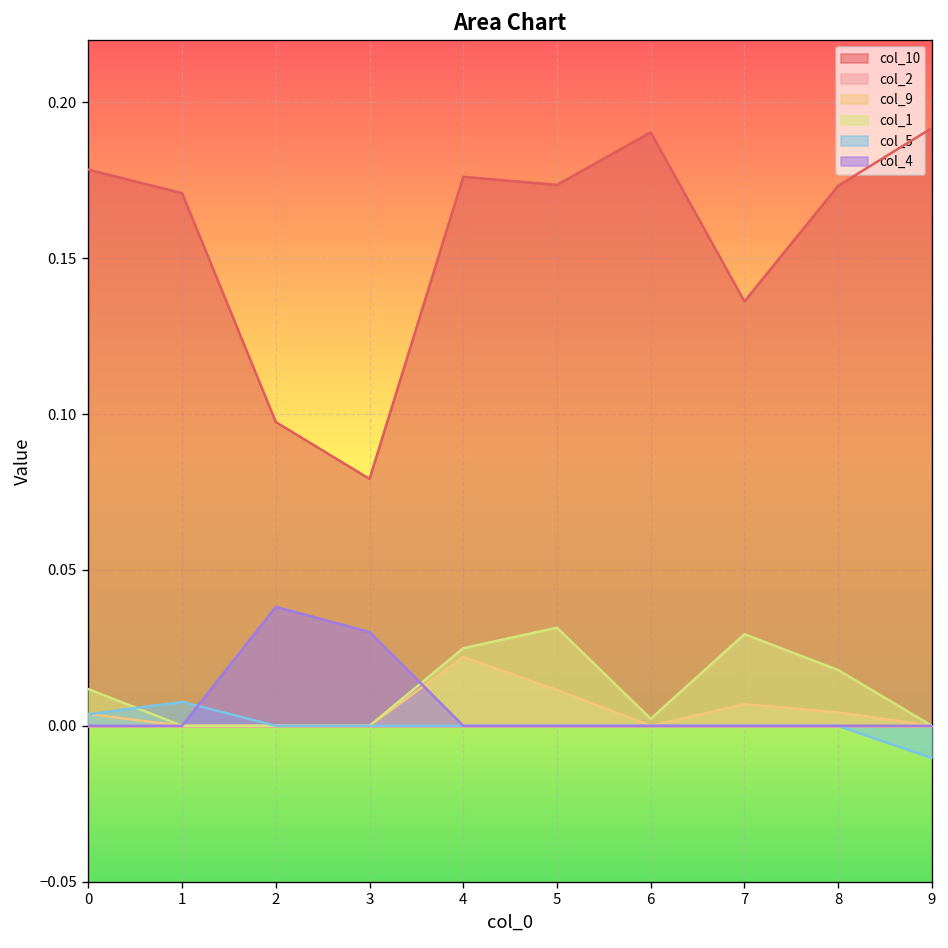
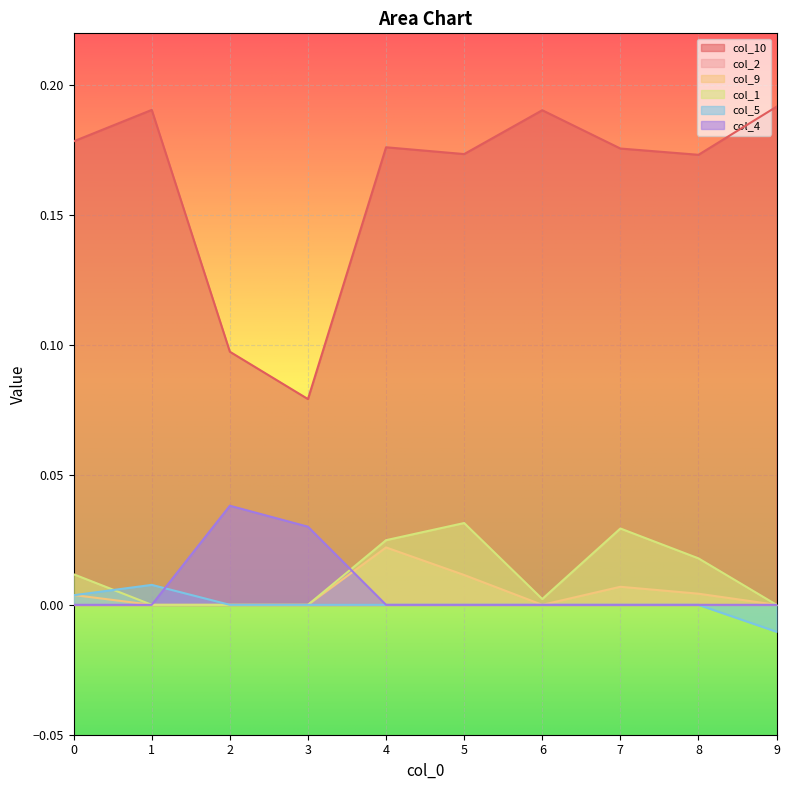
  {
    "col_10": {
      "0": 0.178,
-     "1": 0.171,
+     "1": 0.191,
      "2": 0.097,
      "3": 0.079,
      "4": 0.176,
      "5": 0.174,
      "6": 0.190,
-     "7": 0.136,
+     "7": 0.176,
      "8": 0.173,
      "9": 0.192
    },
    "col_4": {
      "2": 0.038,
      "3": 0.030
    }
  }
